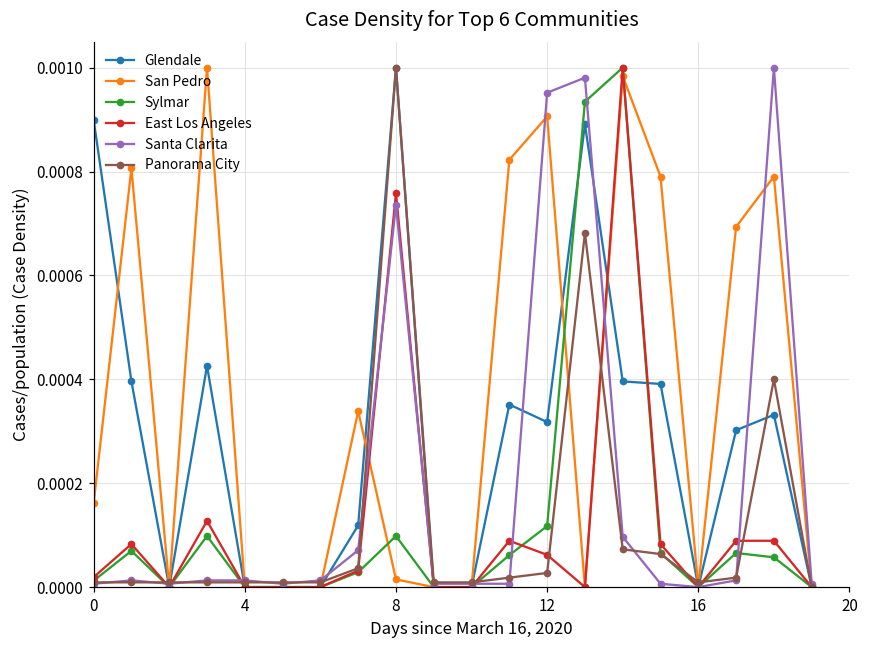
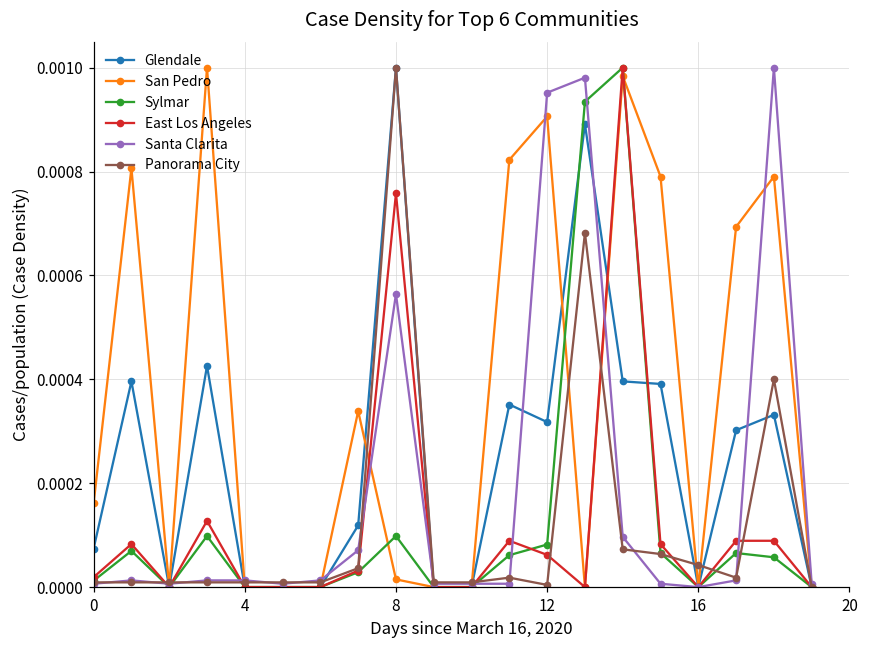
  {
    "Glendale": {
-     "0": 0.00090,
+     "0": 0.00007,
      "12": 0.00032
    },
    "San Pedro": {
      "0": 0.00016,
      "8": 0.00001,
      "12": 0.00091
    },
    "Sylmar": {
      "8": 0.00010,
-     "12": 0.00012
+     "12": 0.00008
    },
    "East Los Angeles": {
      "0": 0.00002,
      "8": 0.00076,
      "12": 0.00006
    },
    "Santa Clarita": {
-     "8": 0.00074,
+     "8": 0.00056,
      "12": 0.00095
    },
    "Panorama City": {
-     "12": 0.00003,
-     "16": 0.00001
+     "12": 0.00000,
+     "16": 0.00004
    }
  }
